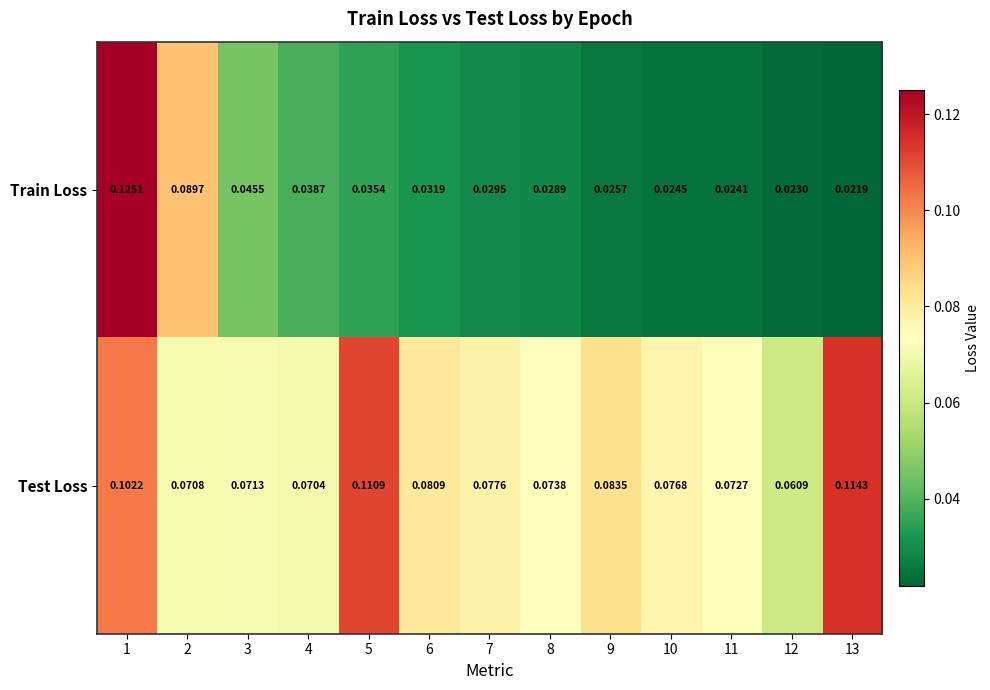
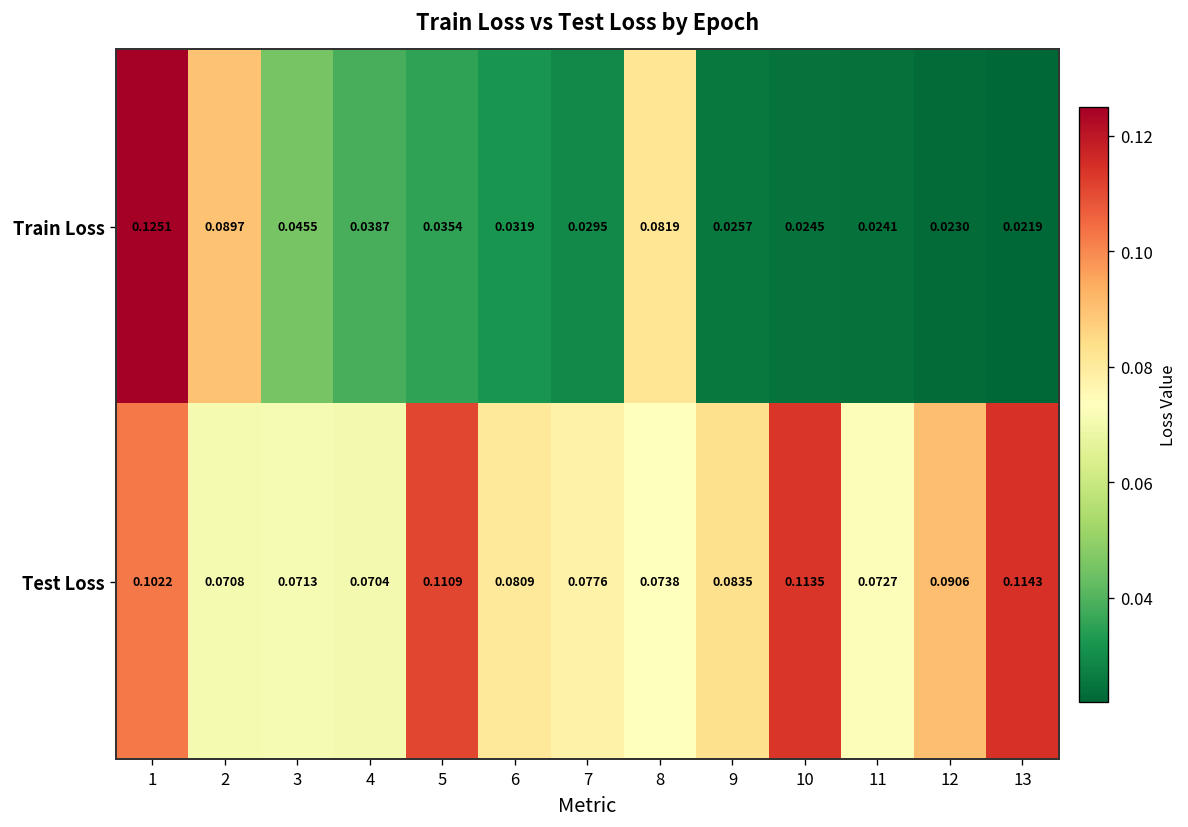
  {
    "Train Loss": {
      "1": 0.1251,
      "2": 0.0897,
      "3": 0.0455,
      "4": 0.0387,
      "5": 0.0354,
      "6": 0.0319,
      "7": 0.0295,
-     "8": 0.0289,
+     "8": 0.0819,
      "9": 0.0257,
      "10": 0.0245,
      "11": 0.0241,
      "12": 0.0230,
      "13": 0.0219
    },
    "Test Loss": {
      "1": 0.1022,
      "2": 0.0708,
      "3": 0.0713,
      "4": 0.0704,
      "5": 0.1109,
      "6": 0.0809,
      "7": 0.0776,
      "8": 0.0738,
      "9": 0.0835,
-     "10": 0.0768,
+     "10": 0.1135,
      "11": 0.0727,
-     "12": 0.0609,
+     "12": 0.0906,
      "13": 0.1143
    }
  }
